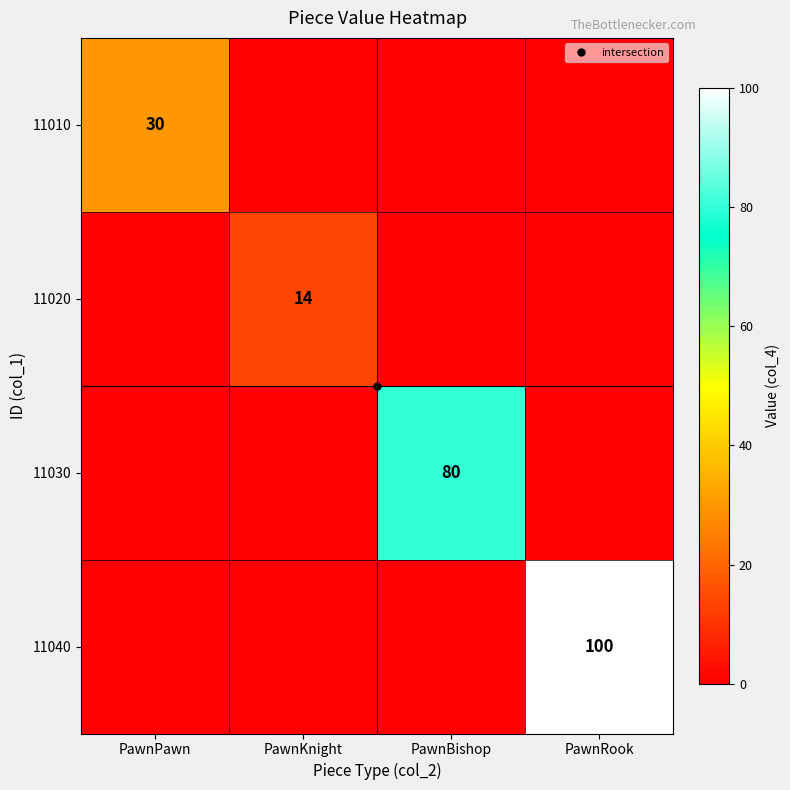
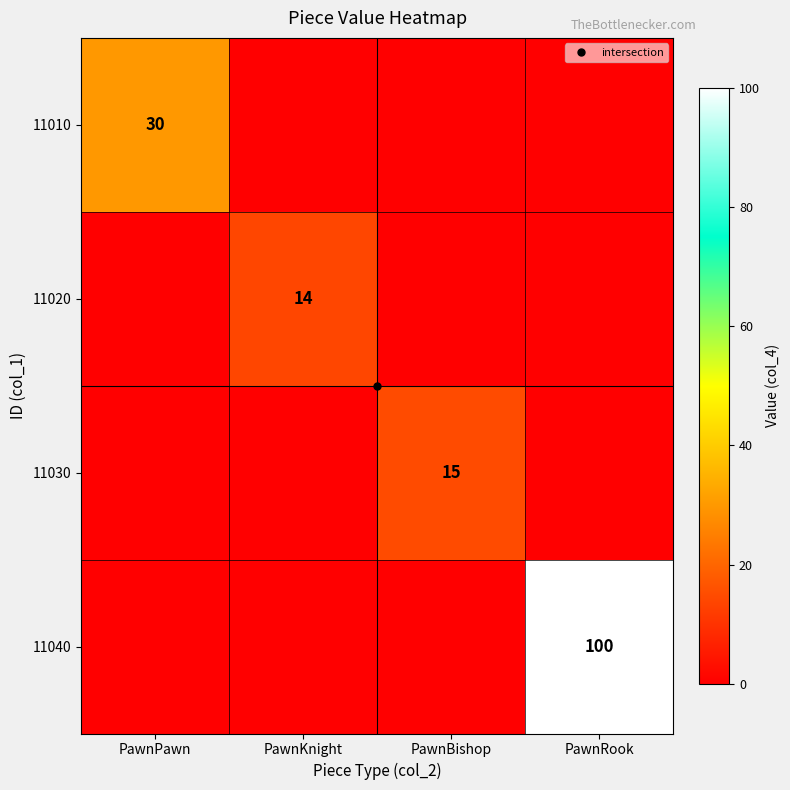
  {
    "11010": {
      "PawnPawn": 30
    },
    "11020": {
      "PawnKnight": 14
    },
    "11030": {
-     "PawnBishop": 80
+     "PawnBishop": 15
    },
    "11040": {
      "PawnRook": 100
    }
  }
